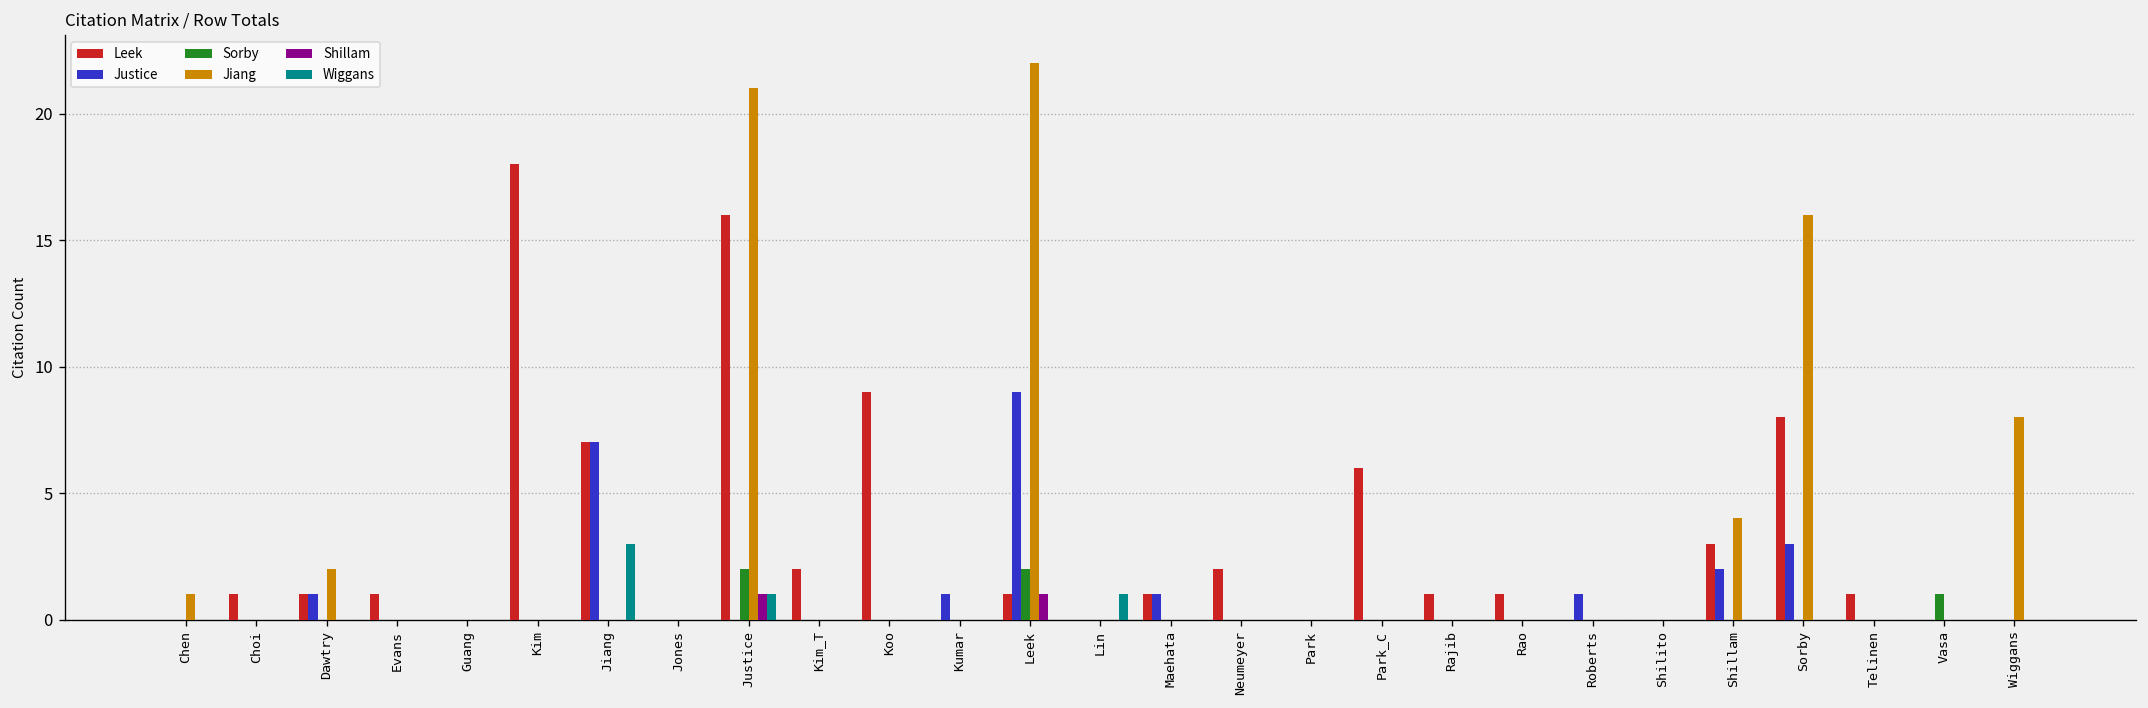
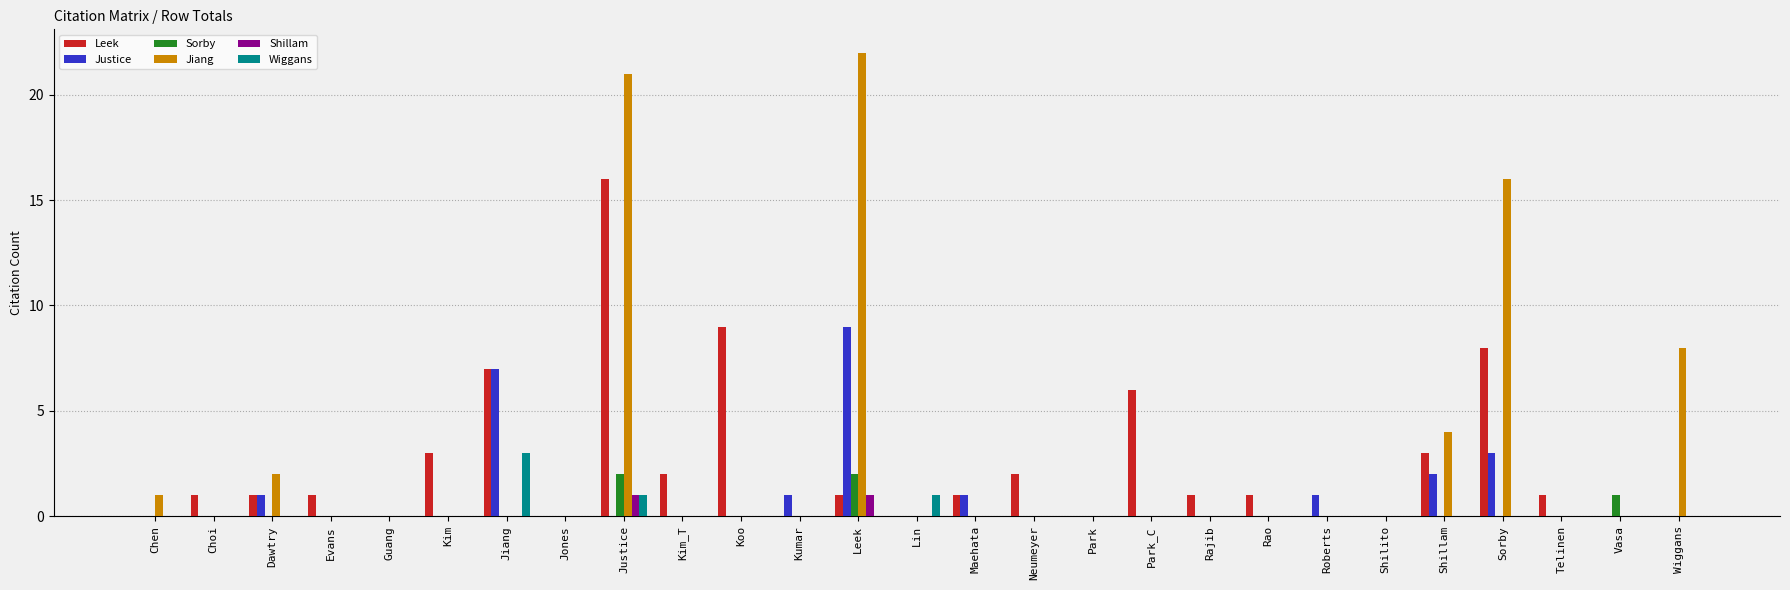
  {
    "Leek": {
      "Chen": 0,
      "Choi": 1,
      "Dawtry": 1,
      "Evans": 1,
      "Guang": 0,
-     "Kim": 18,
+     "Kim": 3,
      "Jiang": 7,
      "Jones": 0,
      "Justice": 16,
      "Kim_T": 2,
      "Koo": 9,
      "Kumar": 0,
      "Leek": 1,
      "Lin": 0,
      "Maehata": 1,
      "Neumeyer": 2,
      "Park": 0,
      "Park_C": 6,
      "Rajib": 1,
      "Rao": 1,
      "Roberts": 0,
      "Shilito": 0,
      "Shillam": 3,
      "Sorby": 8,
      "Telinen": 1,
      "Vasa": 0,
      "Wiggans": 0
    },
    "Justice": {
      "Chen": 0,
      "Choi": 0,
      "Dawtry": 1,
      "Evans": 0,
      "Guang": 0,
      "Kim": 0,
      "Jiang": 7,
      "Jones": 0,
      "Justice": 0,
      "Kim_T": 0,
      "Koo": 0,
      "Kumar": 1,
      "Leek": 9,
      "Lin": 0,
      "Maehata": 1,
      "Neumeyer": 0,
      "Park": 0,
      "Park_C": 0,
      "Rajib": 0,
      "Rao": 0,
      "Roberts": 1,
      "Shilito": 0,
      "Shillam": 2,
      "Sorby": 3,
      "Telinen": 0,
      "Vasa": 0,
      "Wiggans": 0
    },
    "Sorby": {
      "Chen": 0,
      "Choi": 0,
      "Dawtry": 0,
      "Evans": 0,
      "Guang": 0,
      "Kim": 0,
      "Jiang": 0,
      "Jones": 0,
      "Justice": 2,
      "Kim_T": 0,
      "Koo": 0,
      "Kumar": 0,
      "Leek": 2,
      "Lin": 0,
      "Maehata": 0,
      "Neumeyer": 0,
      "Park": 0,
      "Park_C": 0,
      "Rajib": 0,
      "Rao": 0,
      "Roberts": 0,
      "Shilito": 0,
      "Shillam": 0,
      "Sorby": 0,
      "Telinen": 0,
      "Vasa": 1,
      "Wiggans": 0
    },
    "Jiang": {
      "Chen": 1,
      "Choi": 0,
      "Dawtry": 2,
      "Evans": 0,
      "Guang": 0,
      "Kim": 0,
      "Jiang": 0,
      "Jones": 0,
      "Justice": 21,
      "Kim_T": 0,
      "Koo": 0,
      "Kumar": 0,
      "Leek": 22,
      "Lin": 0,
      "Maehata": 0,
      "Neumeyer": 0,
      "Park": 0,
      "Park_C": 0,
      "Rajib": 0,
      "Rao": 0,
      "Roberts": 0,
      "Shilito": 0,
      "Shillam": 4,
      "Sorby": 16,
      "Telinen": 0,
      "Vasa": 0,
      "Wiggans": 8
    },
    "Shillam": {
      "Chen": 0,
      "Choi": 0,
      "Dawtry": 0,
      "Evans": 0,
      "Guang": 0,
      "Kim": 0,
      "Jiang": 0,
      "Jones": 0,
      "Justice": 1,
      "Kim_T": 0,
      "Koo": 0,
      "Kumar": 0,
      "Leek": 1,
      "Lin": 0,
      "Maehata": 0,
      "Neumeyer": 0,
      "Park": 0,
      "Park_C": 0,
      "Rajib": 0,
      "Rao": 0,
      "Roberts": 0,
      "Shilito": 0,
      "Shillam": 0,
      "Sorby": 0,
      "Telinen": 0,
      "Vasa": 0,
      "Wiggans": 0
    },
    "Wiggans": {
      "Chen": 0,
      "Choi": 0,
      "Dawtry": 0,
      "Evans": 0,
      "Guang": 0,
      "Kim": 0,
      "Jiang": 3,
      "Jones": 0,
      "Justice": 1,
      "Kim_T": 0,
      "Koo": 0,
      "Kumar": 0,
      "Leek": 0,
      "Lin": 1,
      "Maehata": 0,
      "Neumeyer": 0,
      "Park": 0,
      "Park_C": 0,
      "Rajib": 0,
      "Rao": 0,
      "Roberts": 0,
      "Shilito": 0,
      "Shillam": 0,
      "Sorby": 0,
      "Telinen": 0,
      "Vasa": 0,
      "Wiggans": 0
    }
  }
